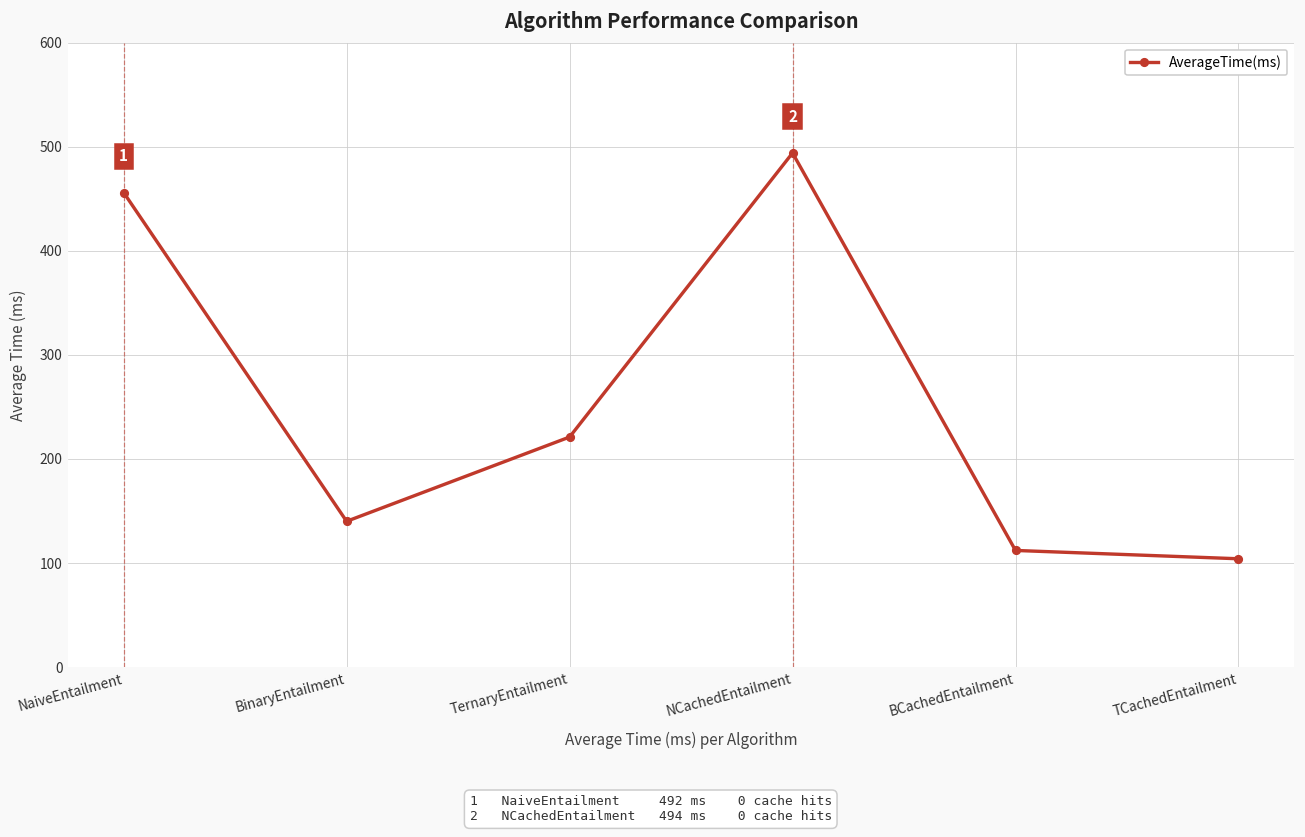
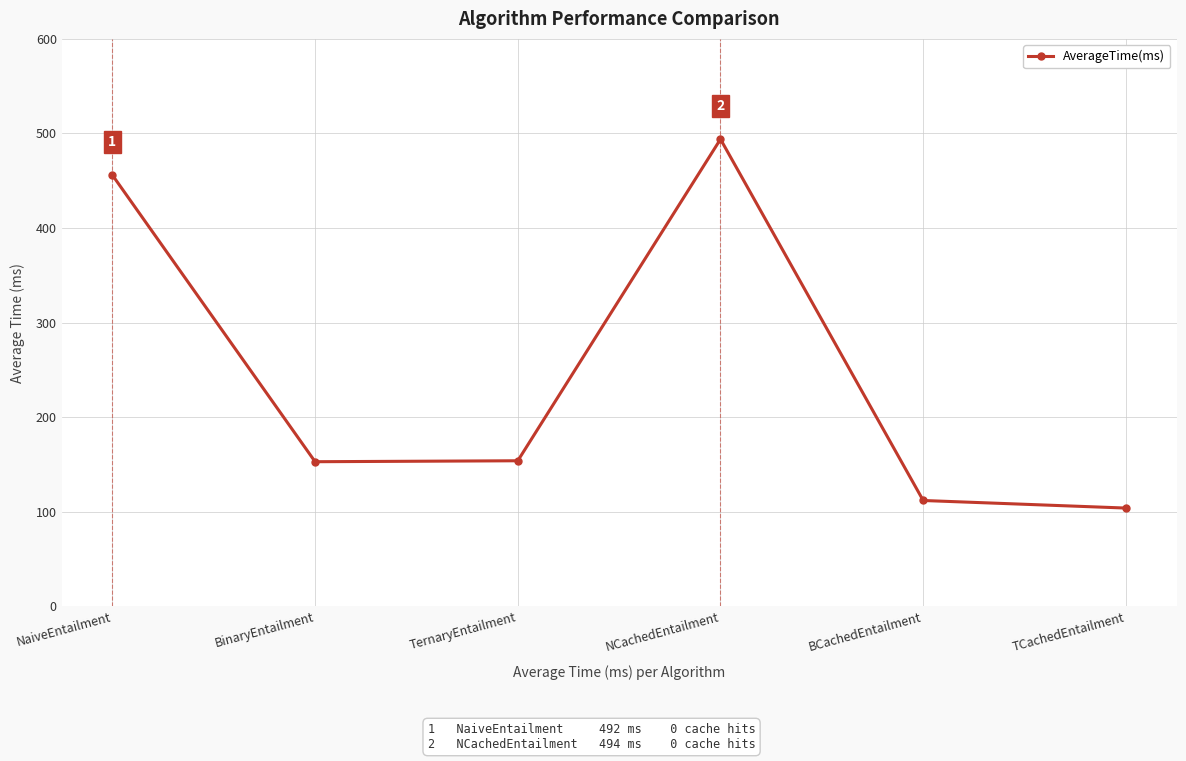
  {
    "NaiveEntailment": 460,
-   "BinaryEntailment": 140,
-   "TernaryEntailment": 220,
+   "BinaryEntailment": 150,
+   "TernaryEntailment": 150,
    "NCachedEntailment": 490,
    "BCachedEntailment": 110,
    "TCachedEntailment": 100
  }
